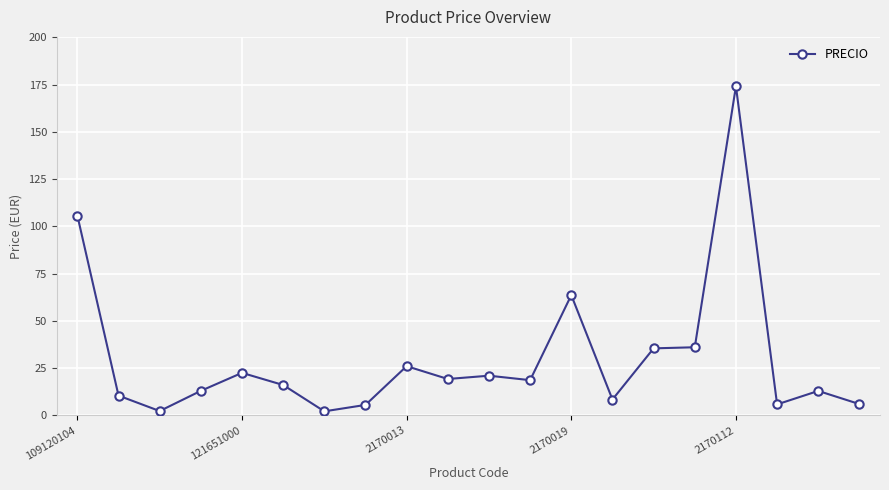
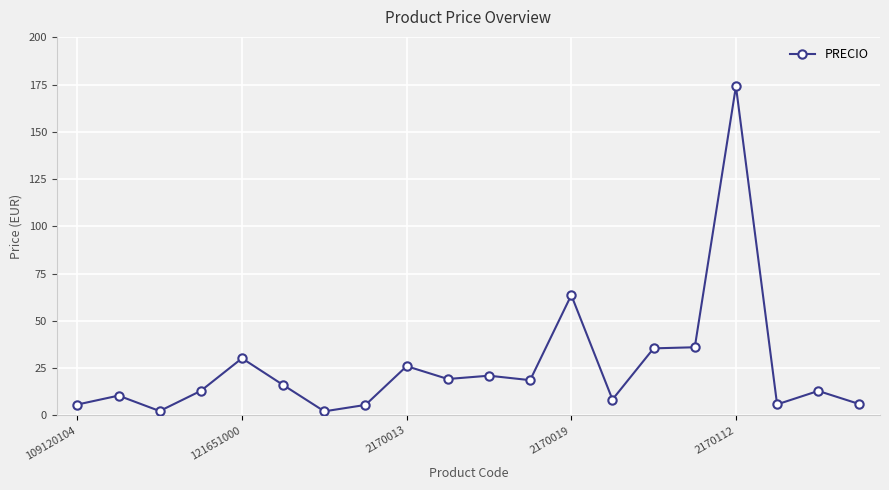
  {
-   "109120104": 106,
-   "121651000": 22,
+   "109120104": 6,
+   "121651000": 30,
    "2170013": 26,
    "2170019": 64,
    "2170112": 174
  }
